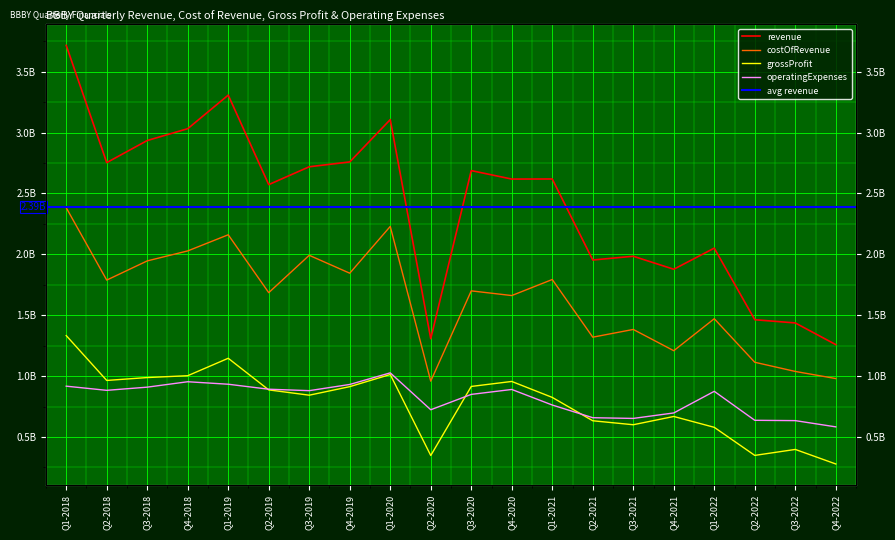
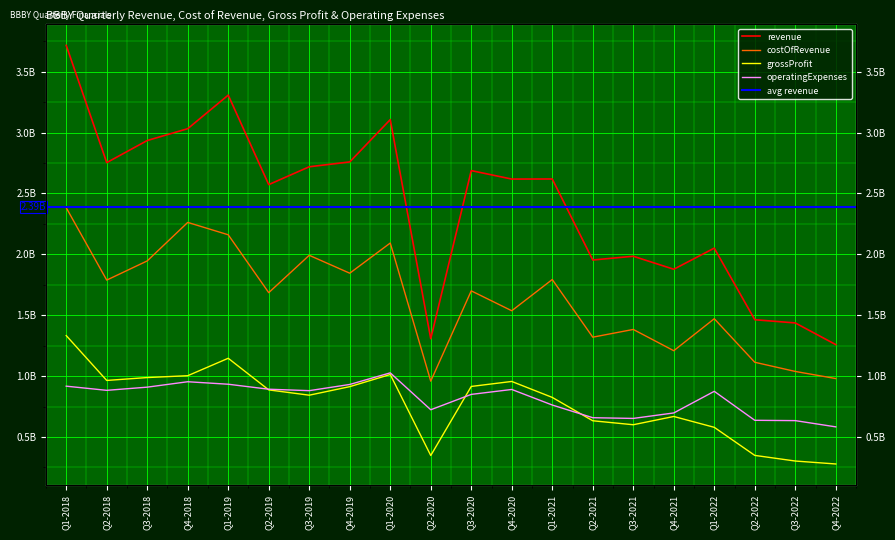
  {
    "revenue": {
      "Q1-2018": 3720000000,
      "Q2-2018": 2750000000,
      "Q3-2018": 2940000000,
      "Q4-2018": 3030000000,
      "Q1-2019": 3310000000,
      "Q2-2019": 2570000000,
      "Q3-2019": 2720000000,
      "Q4-2019": 2760000000,
      "Q1-2020": 3110000000,
      "Q2-2020": 1310000000,
      "Q3-2020": 2690000000,
      "Q4-2020": 2620000000,
      "Q1-2021": 2620000000,
      "Q2-2021": 1950000000,
      "Q3-2021": 1980000000,
      "Q4-2021": 1880000000,
      "Q1-2022": 2050000000,
      "Q2-2022": 1460000000,
      "Q3-2022": 1440000000,
      "Q4-2022": 1260000000
    },
    "costOfRevenue": {
      "Q2-2018": 1790000000,
      "Q3-2018": 1950000000,
-     "Q4-2018": 2030000000,
+     "Q4-2018": 2260000000,
      "Q1-2019": 2160000000,
      "Q2-2019": 1690000000,
      "Q3-2019": 1990000000,
      "Q4-2019": 1850000000,
-     "Q1-2020": 2230000000,
+     "Q1-2020": 2090000000,
      "Q2-2020": 960000000,
      "Q3-2020": 1700000000,
-     "Q4-2020": 1660000000,
+     "Q4-2020": 1540000000,
      "Q1-2021": 1790000000,
      "Q2-2021": 1320000000,
      "Q3-2021": 1380000000,
      "Q4-2021": 1210000000,
      "Q1-2022": 1470000000,
      "Q2-2022": 1110000000,
      "Q3-2022": 1040000000,
      "Q4-2022": 980000000
    },
    "grossProfit": {
      "Q1-2018": 1330000000,
      "Q2-2018": 960000000,
      "Q3-2018": 990000000,
      "Q4-2018": 1000000000,
      "Q1-2019": 1150000000,
      "Q3-2019": 840000000,
      "Q2-2020": 350000000,
      "Q3-2020": 920000000,
      "Q4-2020": 960000000,
      "Q1-2021": 830000000,
      "Q2-2021": 630000000,
      "Q3-2021": 600000000,
      "Q4-2021": 670000000,
      "Q1-2022": 580000000,
      "Q2-2022": 350000000,
-     "Q3-2022": 400000000,
+     "Q3-2022": 300000000,
      "Q4-2022": 280000000
    },
    "operatingExpenses": {
      "Q1-2018": 920000000,
      "Q2-2018": 880000000,
      "Q3-2018": 910000000,
      "Q4-2018": 950000000,
      "Q1-2019": 930000000,
      "Q3-2019": 880000000,
      "Q2-2020": 720000000,
      "Q3-2020": 850000000,
      "Q4-2020": 890000000,
      "Q1-2021": 760000000,
      "Q2-2021": 660000000,
      "Q3-2021": 650000000,
      "Q4-2021": 700000000,
      "Q1-2022": 880000000,
      "Q2-2022": 640000000,
      "Q3-2022": 630000000,
      "Q4-2022": 580000000
    }
  }
